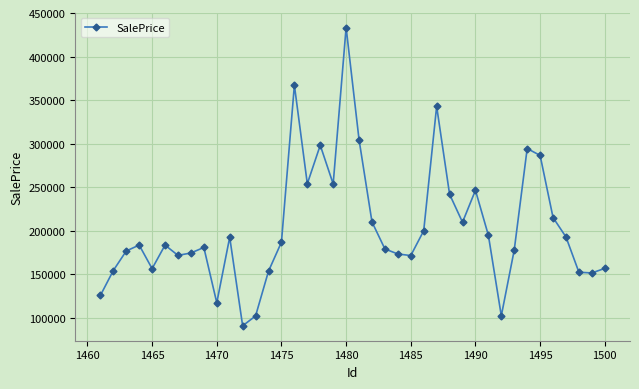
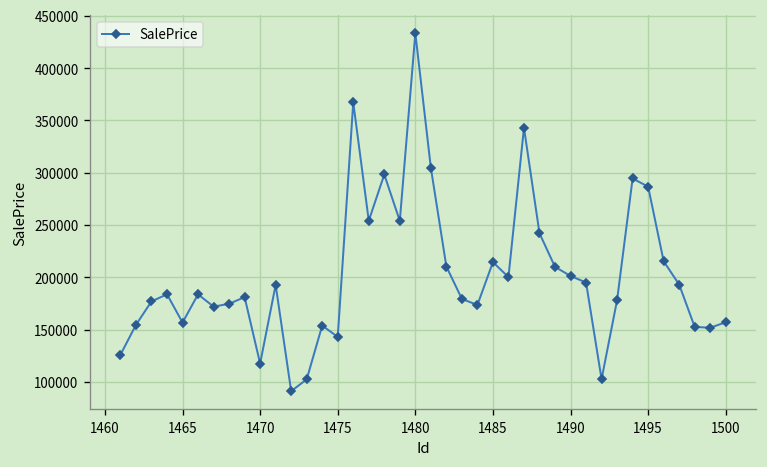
  {
    "1465": 160000,
    "1470": 120000,
-   "1475": 190000,
+   "1475": 140000,
    "1480": 430000,
-   "1485": 170000,
-   "1490": 250000,
+   "1485": 210000,
+   "1490": 200000,
    "1495": 290000,
    "1500": 160000
  }
